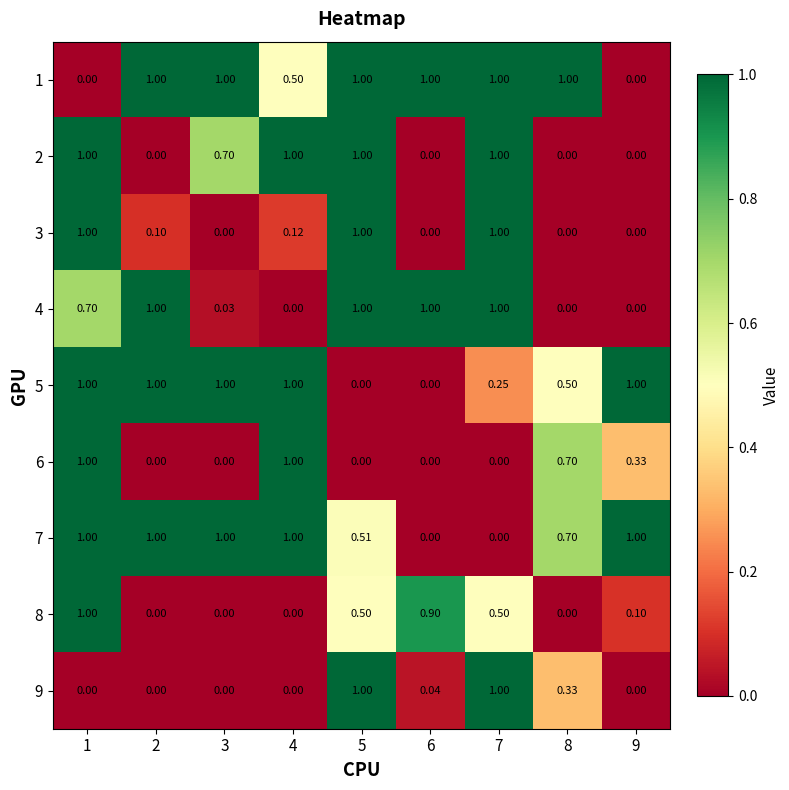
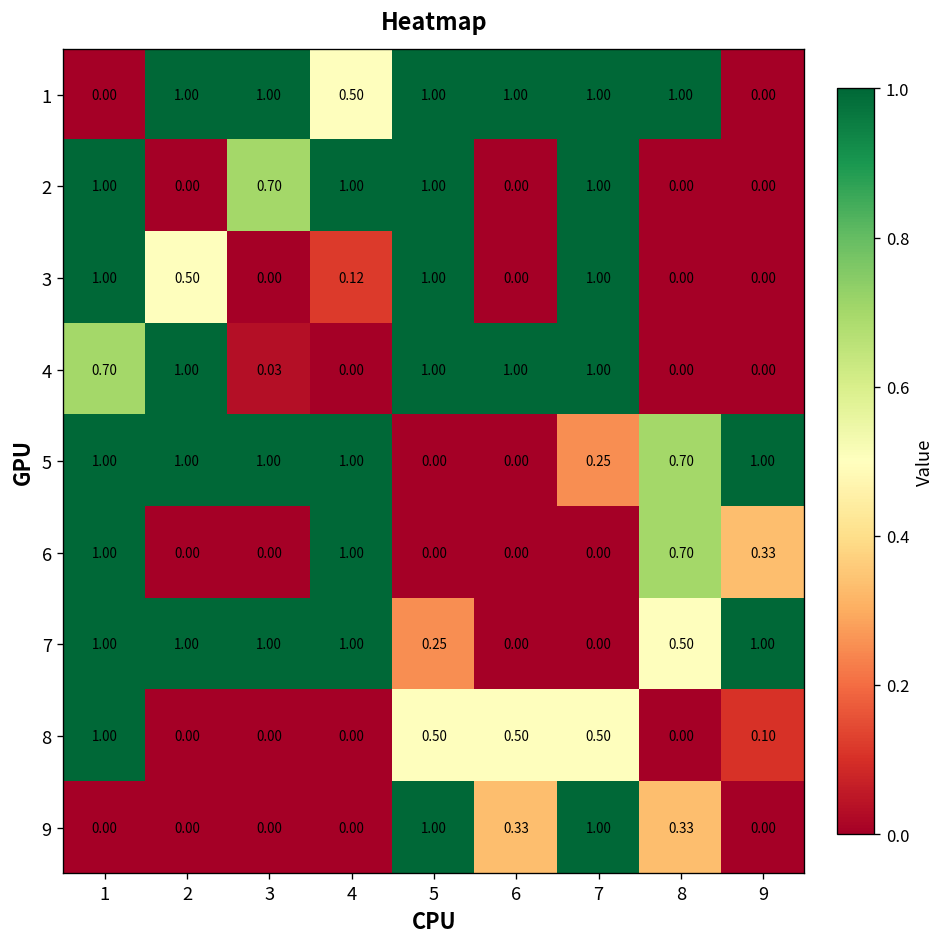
  {
    "1": {
      "1": 0.00,
      "2": 1.00,
      "3": 1.00,
      "4": 0.50,
      "5": 1.00,
      "6": 1.00,
      "7": 1.00,
      "8": 1.00,
      "9": 0.00
    },
    "2": {
      "1": 1.00,
      "2": 0.00,
      "3": 0.70,
      "4": 1.00,
      "5": 1.00,
      "6": 0.00,
      "7": 1.00,
      "8": 0.00,
      "9": 0.00
    },
    "3": {
      "1": 1.00,
-     "2": 0.10,
+     "2": 0.50,
      "3": 0.00,
      "4": 0.12,
      "5": 1.00,
      "6": 0.00,
      "7": 1.00,
      "8": 0.00,
      "9": 0.00
    },
    "4": {
      "1": 0.70,
      "2": 1.00,
      "3": 0.03,
      "4": 0.00,
      "5": 1.00,
      "6": 1.00,
      "7": 1.00,
      "8": 0.00,
      "9": 0.00
    },
    "5": {
      "1": 1.00,
      "2": 1.00,
      "3": 1.00,
      "4": 1.00,
      "5": 0.00,
      "6": 0.00,
      "7": 0.25,
-     "8": 0.50,
+     "8": 0.70,
      "9": 1.00
    },
    "6": {
      "1": 1.00,
      "2": 0.00,
      "3": 0.00,
      "4": 1.00,
      "5": 0.00,
      "6": 0.00,
      "7": 0.00,
      "8": 0.70,
      "9": 0.33
    },
    "7": {
      "1": 1.00,
      "2": 1.00,
      "3": 1.00,
      "4": 1.00,
-     "5": 0.51,
+     "5": 0.25,
      "6": 0.00,
      "7": 0.00,
-     "8": 0.70,
+     "8": 0.50,
      "9": 1.00
    },
    "8": {
      "1": 1.00,
      "2": 0.00,
      "3": 0.00,
      "4": 0.00,
      "5": 0.50,
-     "6": 0.90,
+     "6": 0.50,
      "7": 0.50,
      "8": 0.00,
      "9": 0.10
    },
    "9": {
      "1": 0.00,
      "2": 0.00,
      "3": 0.00,
      "4": 0.00,
      "5": 1.00,
-     "6": 0.04,
+     "6": 0.33,
      "7": 1.00,
      "8": 0.33,
      "9": 0.00
    }
  }
